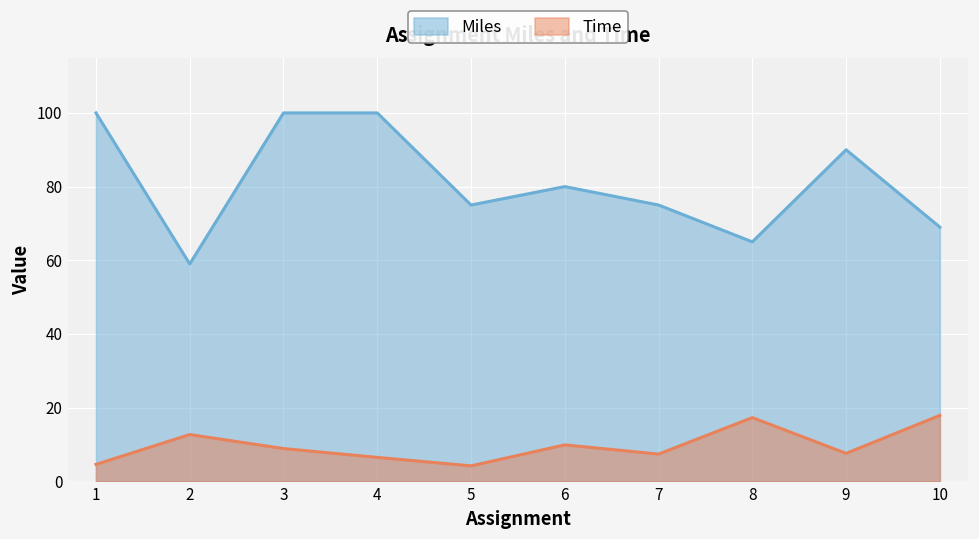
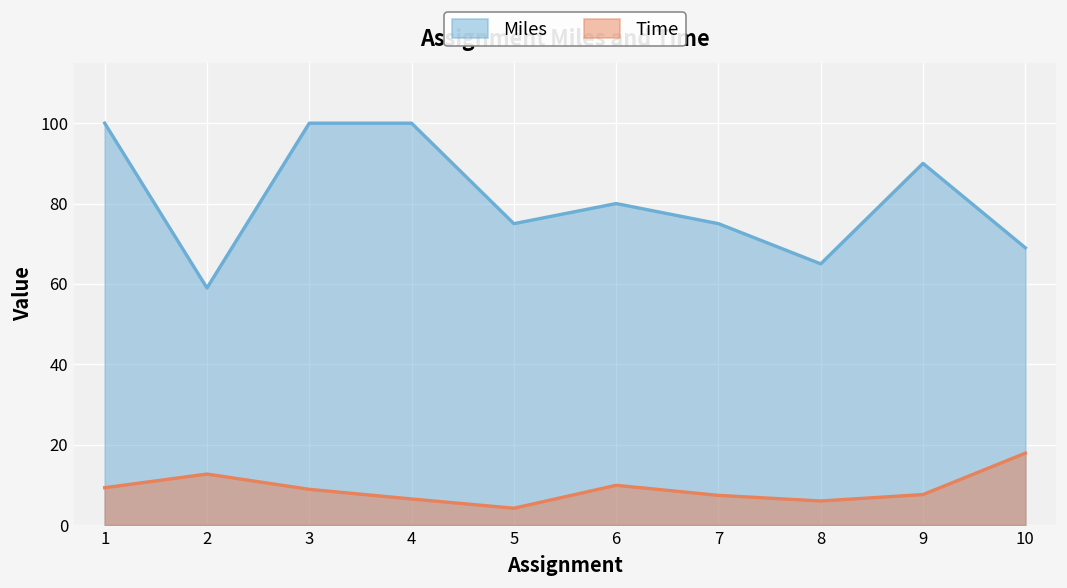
  {
    "Miles": {
      "1": 100,
      "2": 59,
      "3": 100,
      "4": 100,
      "5": 75,
      "6": 80,
      "7": 75,
      "8": 65,
      "9": 90,
      "10": 69
    },
    "Time": {
-     "1": 5,
+     "1": 9,
      "2": 13,
      "3": 9,
      "4": 7,
      "5": 4,
      "6": 10,
      "7": 7,
-     "8": 17,
+     "8": 6,
      "9": 8,
      "10": 18
    }
  }
